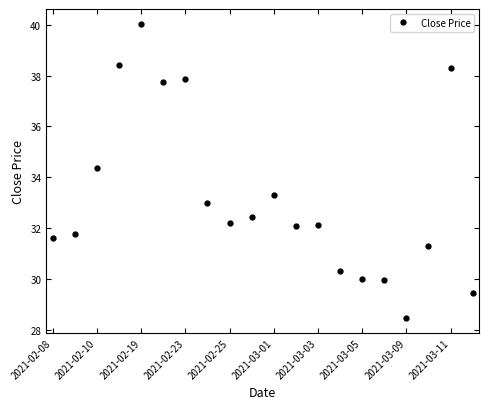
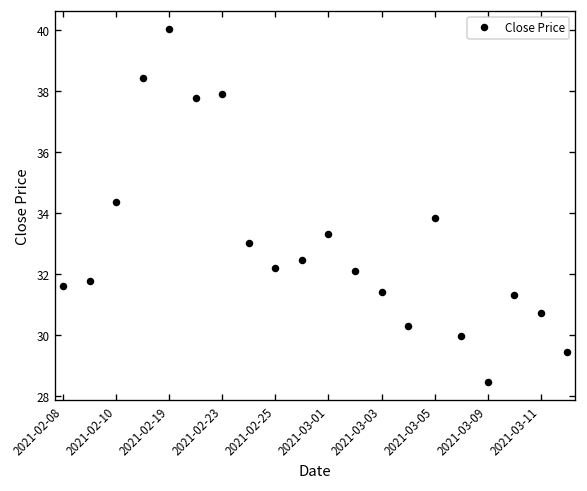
  {
    "2021-02-08": 31.6,
    "2021-02-10": 34.4,
    "2021-02-19": 40.0,
    "2021-02-23": 37.9,
    "2021-02-25": 32.2,
    "2021-03-01": 33.3,
-   "2021-03-03": 32.1,
-   "2021-03-05": 30.0,
+   "2021-03-03": 31.4,
+   "2021-03-05": 33.8,
    "2021-03-09": 28.5,
-   "2021-03-11": 38.3
+   "2021-03-11": 30.7
  }
